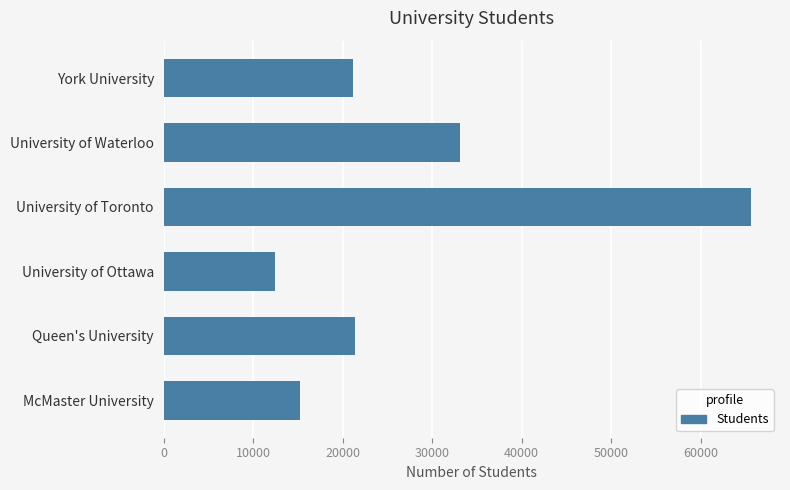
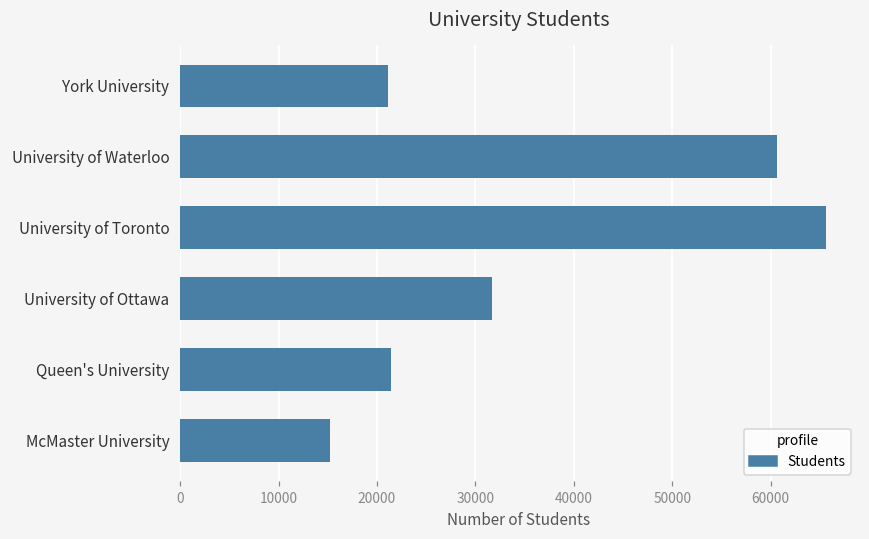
  {
    "York University": 21000,
-   "University of Waterloo": 33000,
+   "University of Waterloo": 61000,
    "University of Toronto": 66000,
-   "University of Ottawa": 12000,
+   "University of Ottawa": 32000,
    "Queen's University": 21000,
    "McMaster University": 15000
  }
